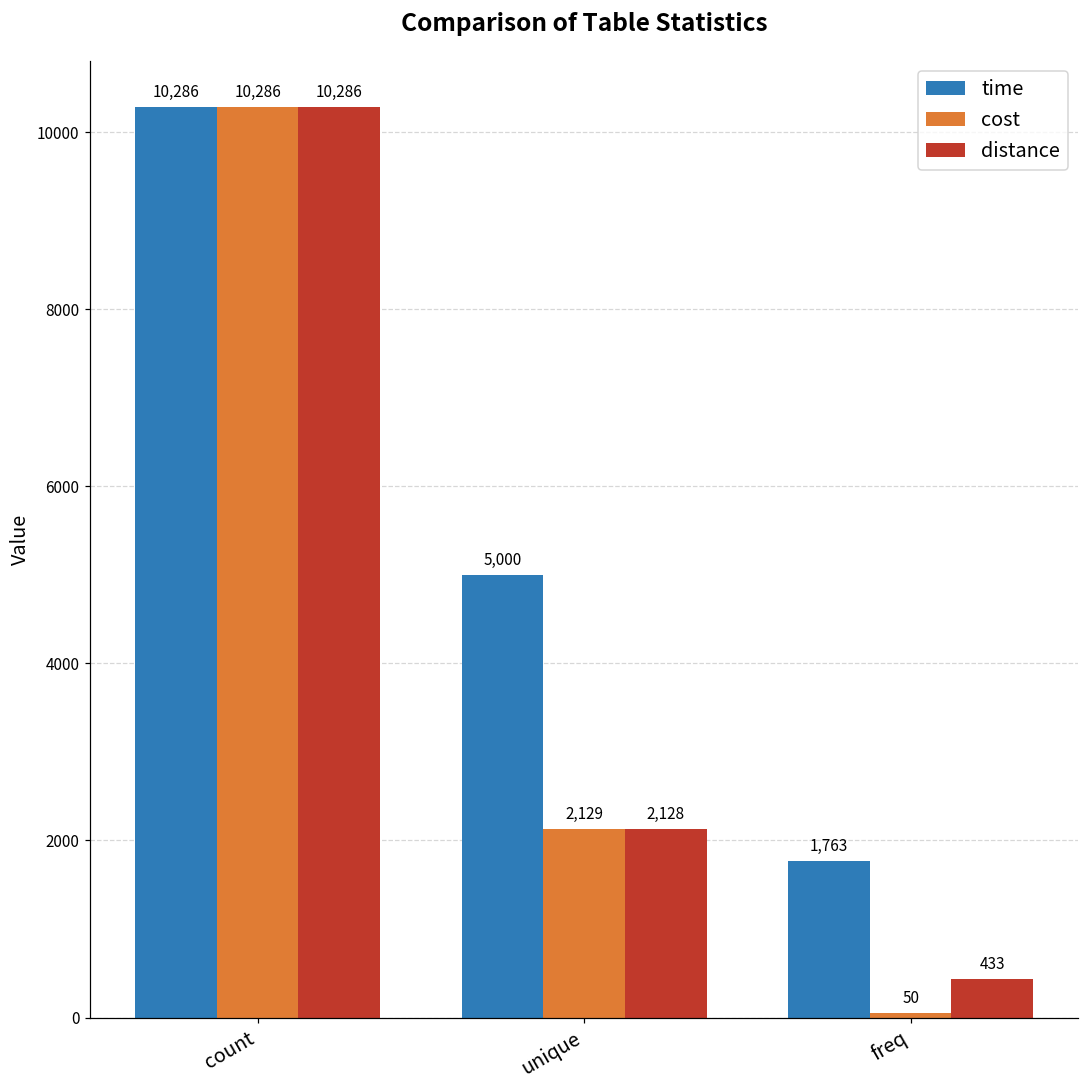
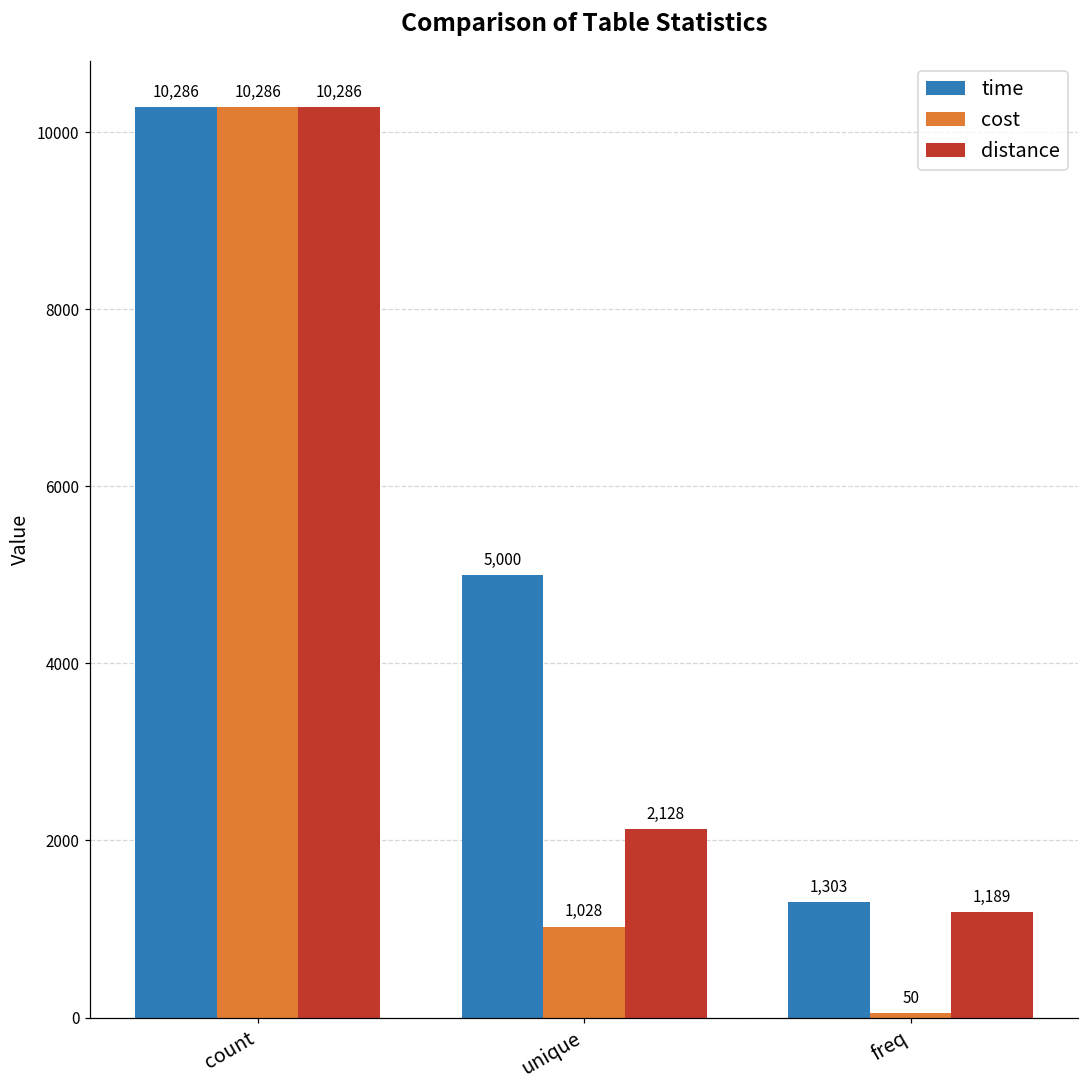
  {
    "time": {
      "count": "10,286",
      "unique": "5,000",
-     "freq": "1,763"
+     "freq": "1,303"
    },
    "cost": {
      "count": "10,286",
-     "unique": "2,129",
+     "unique": "1,028",
      "freq": "50"
    },
    "distance": {
      "count": "10,286",
      "unique": "2,128",
-     "freq": "433"
+     "freq": "1,189"
    }
  }
